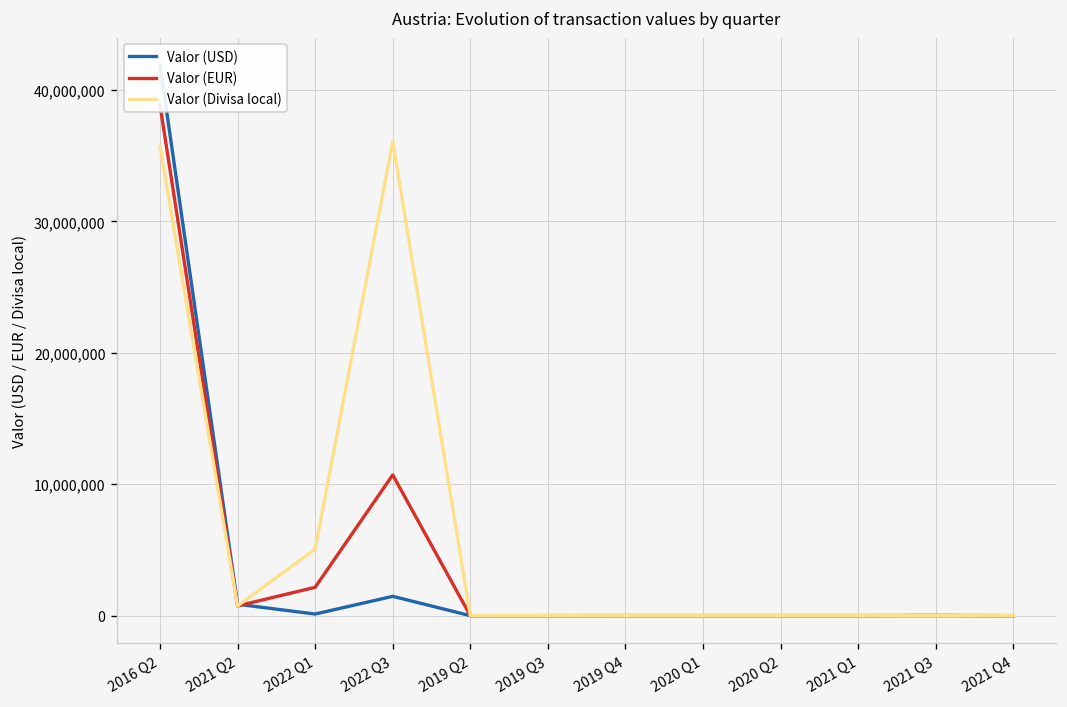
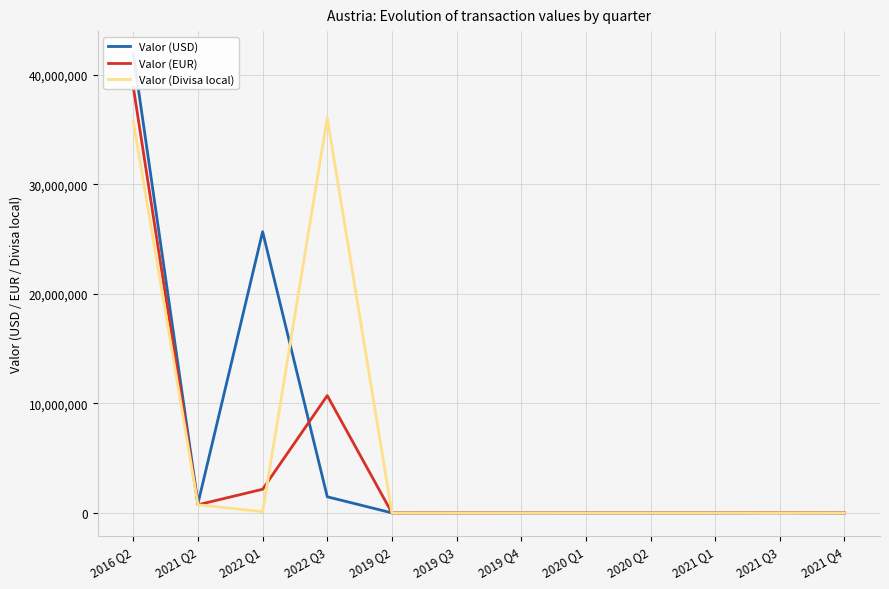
  {
    "Valor (USD)": {
-     "2022 Q1": "100,000",
+     "2022 Q1": "25,700,000",
      "2022 Q3": "1,500,000"
    },
    "Valor (EUR)": {
      "2022 Q1": "2,200,000",
      "2022 Q3": "10,700,000"
    },
    "Valor (Divisa local)": {
      "2016 Q2": "35,700,000",
-     "2022 Q1": "5,100,000",
+     "2022 Q1": "100,000",
      "2022 Q3": "36,100,000"
    }
  }
